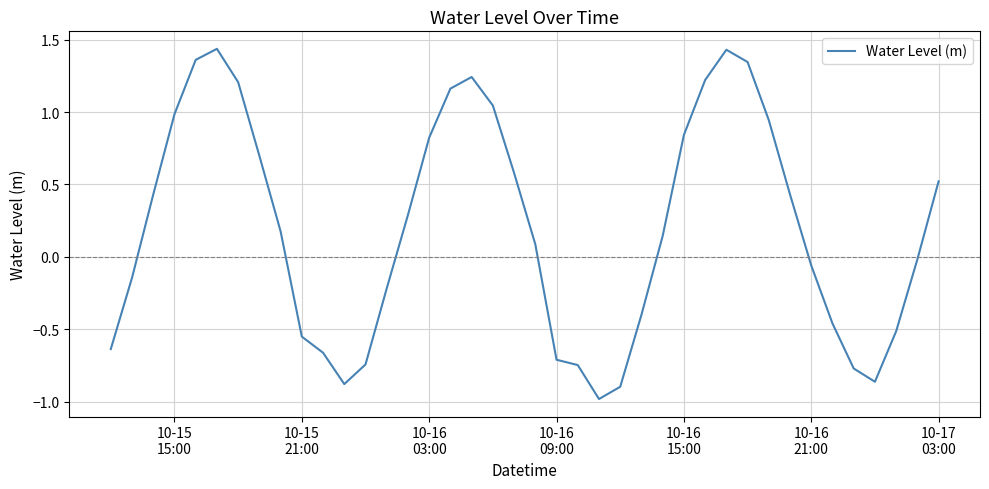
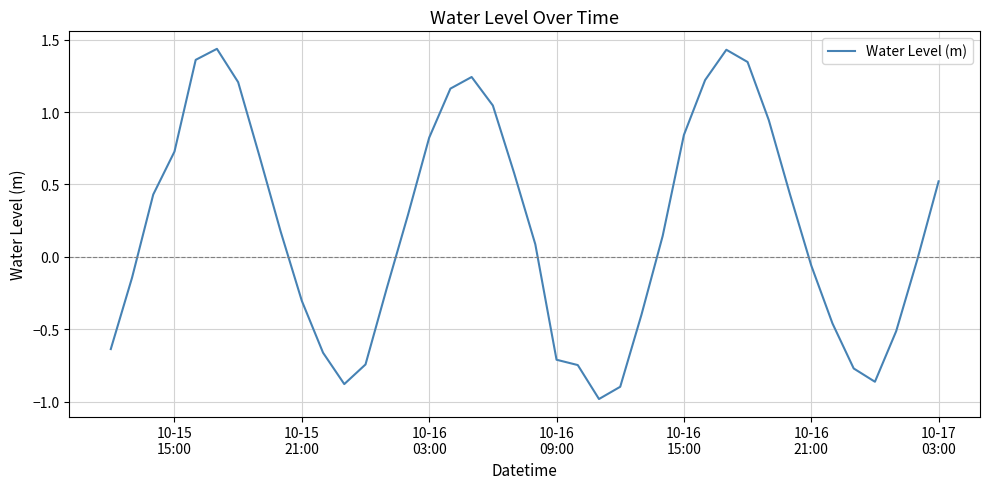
  {
-   "10-15 15:00": 0.99,
-   "10-15 21:00": -0.55,
+   "10-15 15:00": 0.73,
+   "10-15 21:00": -0.30,
    "10-16 03:00": 0.82,
    "10-16 09:00": -0.71,
    "10-16 15:00": 0.84,
    "10-16 21:00": -0.06,
    "10-17 03:00": 0.52
  }
